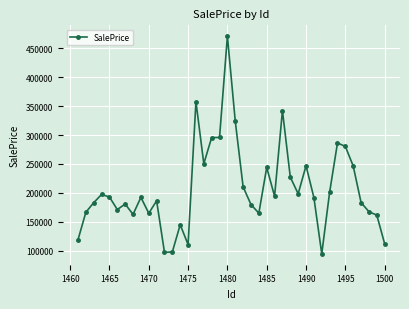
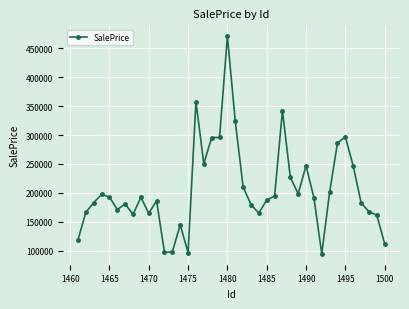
  {
    "1465": 190000,
    "1470": 160000,
-   "1475": 110000,
+   "1475": 100000,
    "1480": 470000,
-   "1485": 240000,
+   "1485": 190000,
    "1490": 250000,
-   "1495": 280000,
+   "1495": 300000,
    "1500": 110000
  }
